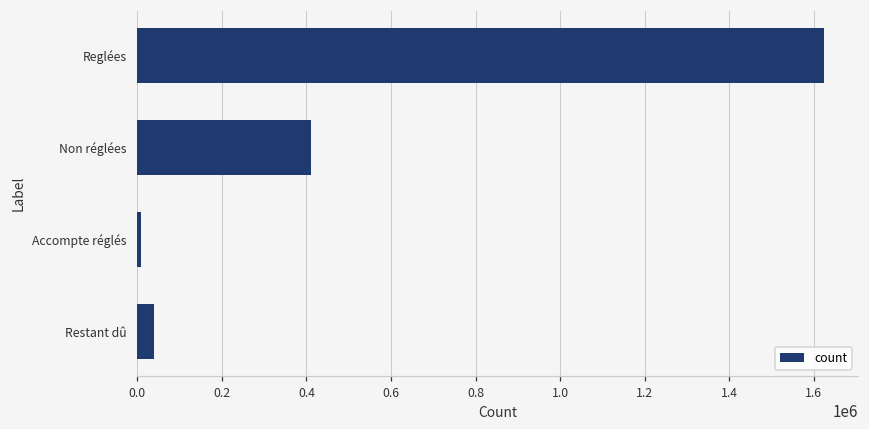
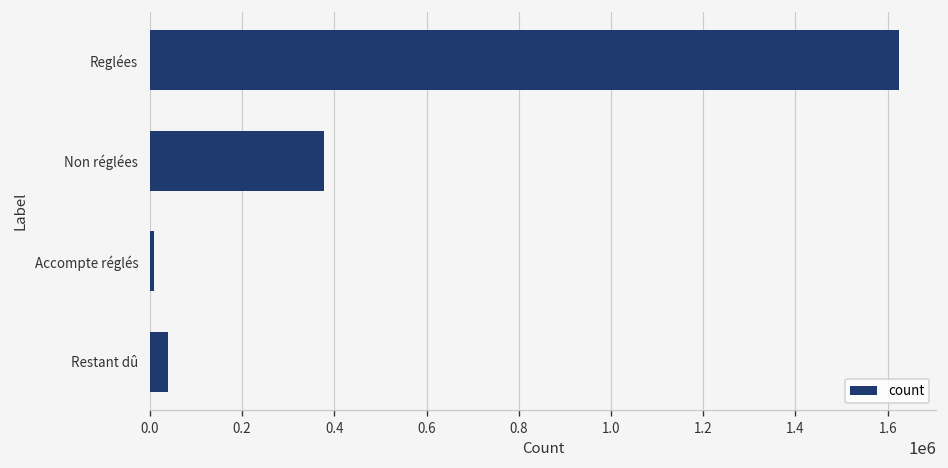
  {
    "Reglées": 1620000,
-   "Non réglées": 410000,
+   "Non réglées": 380000,
    "Accompte réglés": 10000,
    "Restant dû": 40000
  }
